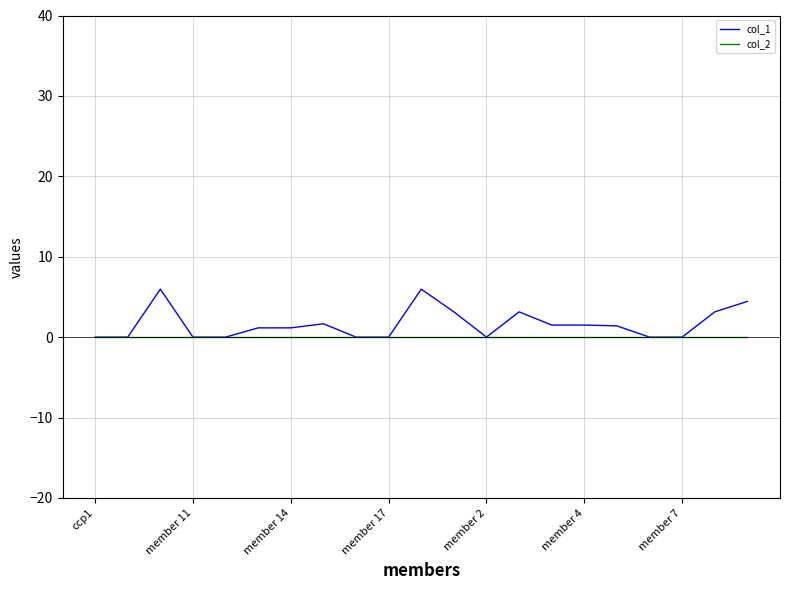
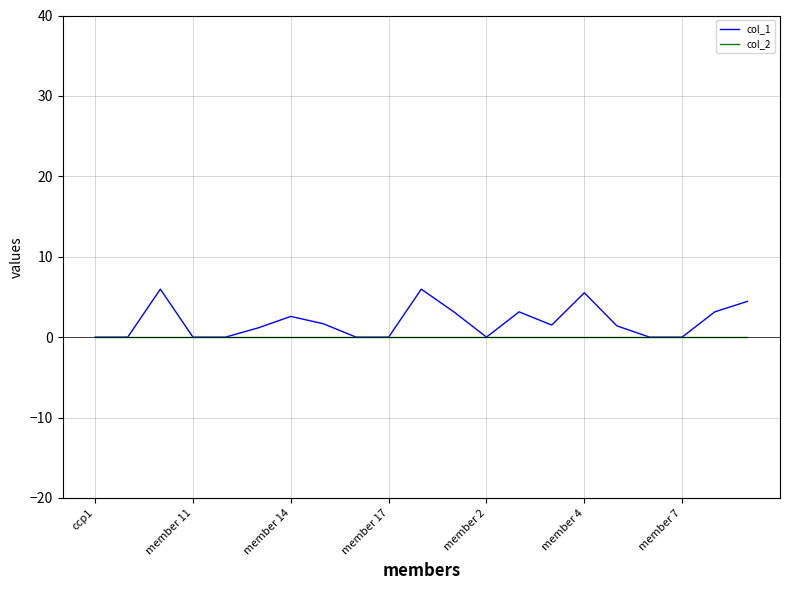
  {
    "col_1": {
-     "member 14": 1,
-     "member 4": 1
+     "member 14": 3,
+     "member 4": 6
    },
    "col_2": {
      "member 14": 0,
      "member 4": 0
    }
  }
